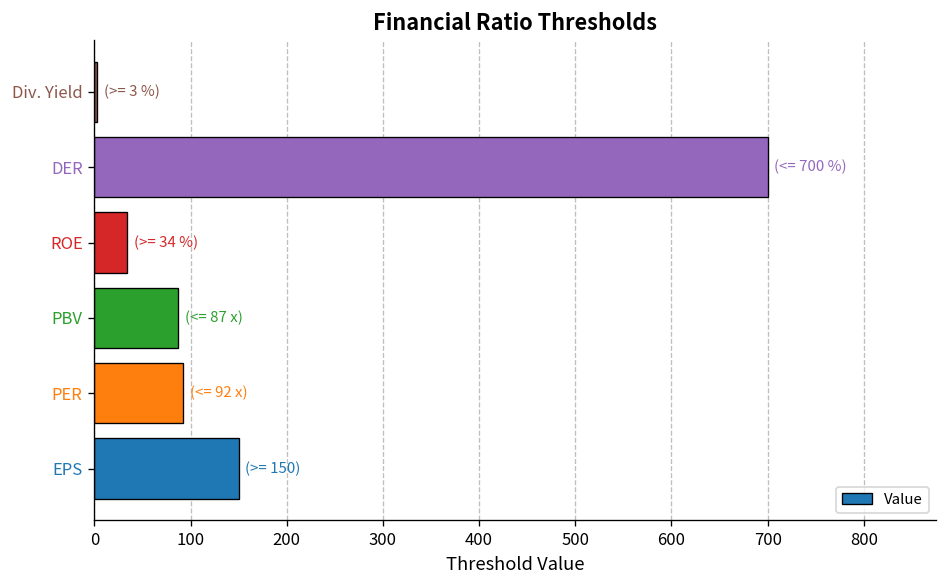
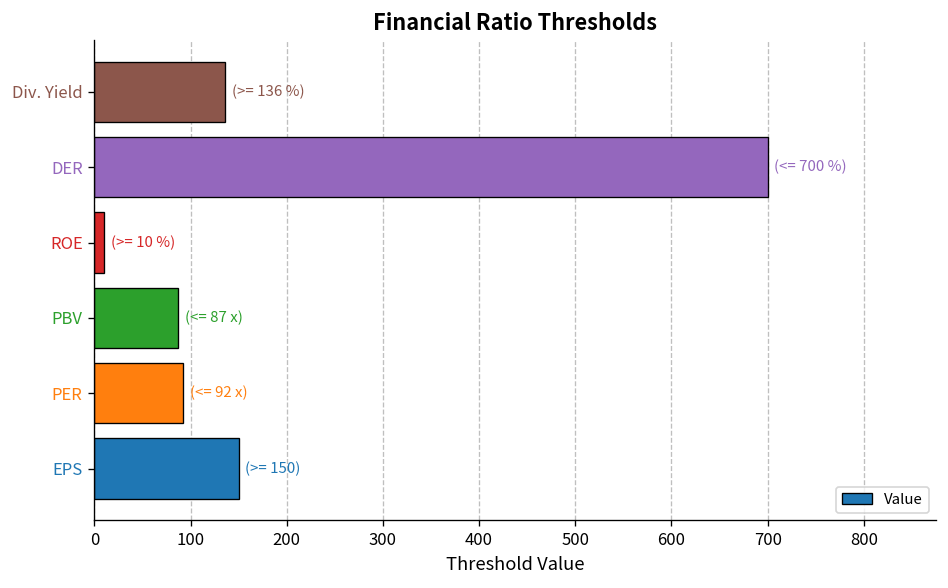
  {
-   "Div. Yield": "3 %",
+   "Div. Yield": "136 %",
    "DER": "700 %",
-   "ROE": "34 %",
+   "ROE": "10 %",
    "PBV": "87",
    "PER": "92",
    "EPS": "150"
  }
